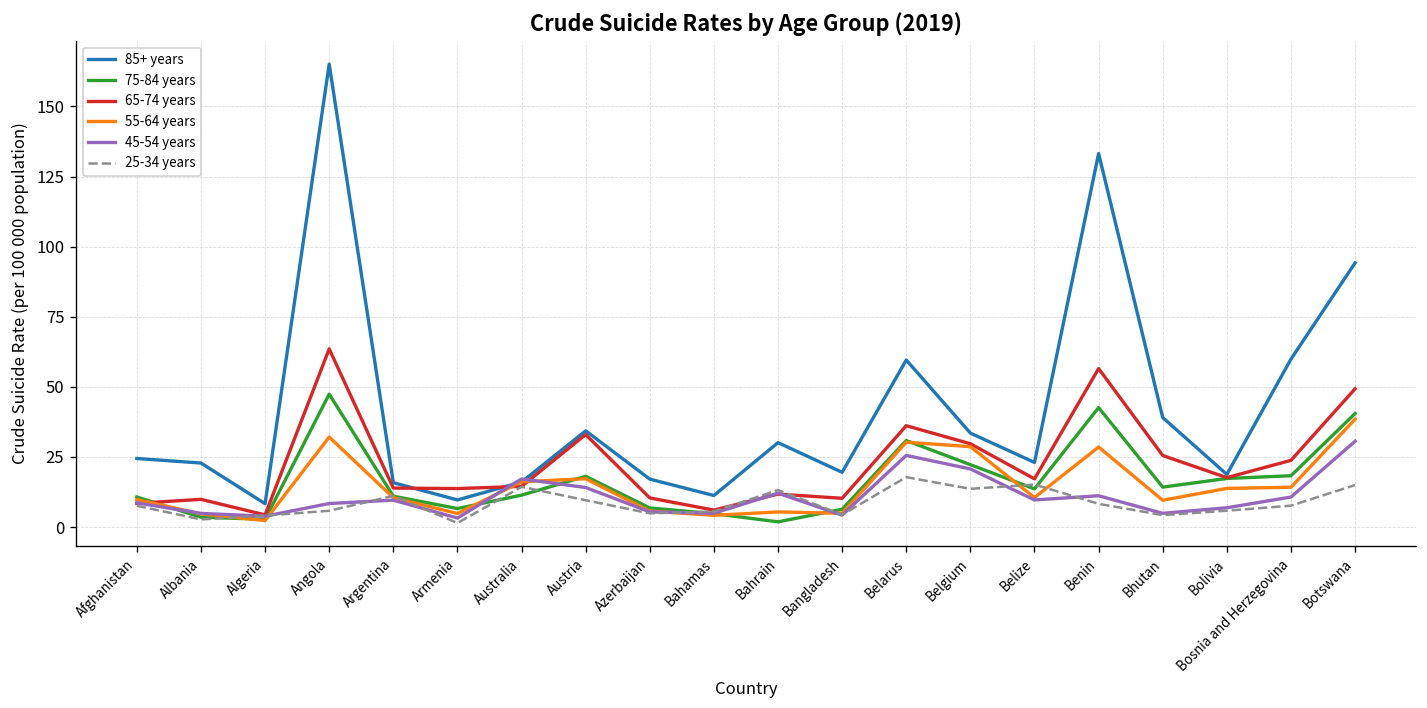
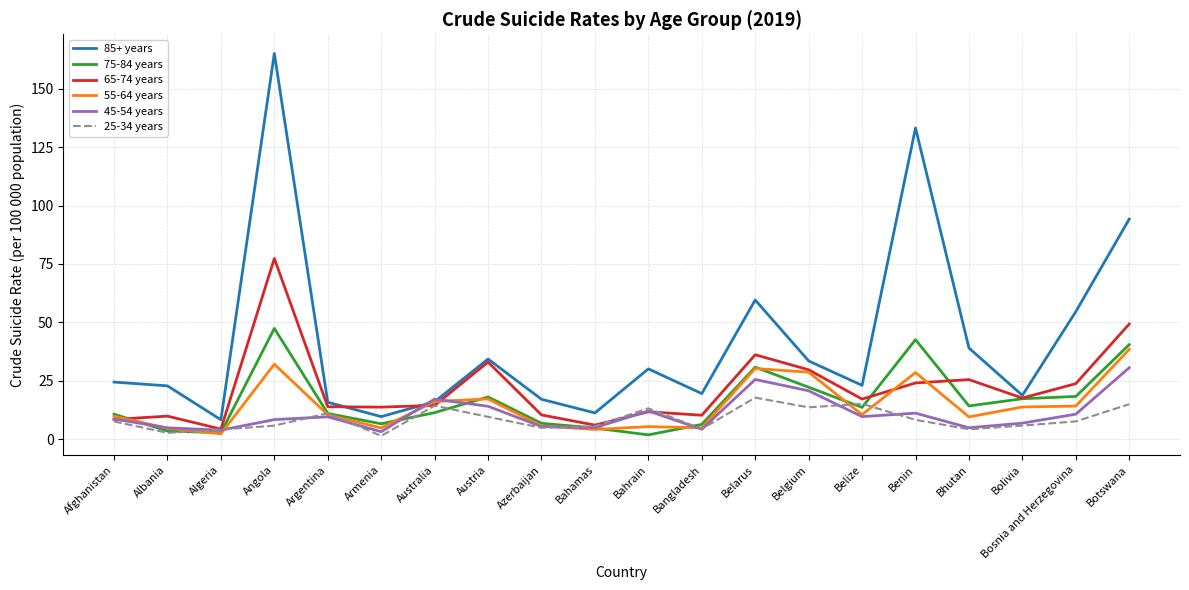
  {
    "85+ years": {
      "Afghanistan": 24,
      "Albania": 23,
      "Algeria": 8,
      "Angola": 165,
      "Argentina": 16,
      "Armenia": 10,
      "Austria": 34,
      "Azerbaijan": 17,
      "Bahamas": 11,
      "Bahrain": 30,
      "Bangladesh": 20,
      "Belarus": 60,
      "Belgium": 34,
      "Belize": 23,
      "Benin": 133,
      "Bhutan": 39,
      "Bolivia": 19,
-     "Bosnia and Herzegovina": 60,
+     "Bosnia and Herzegovina": 55,
      "Botswana": 94
    },
    "75-84 years": {
      "Angola": 47,
      "Armenia": 7,
      "Australia": 11,
      "Azerbaijan": 7,
      "Bahrain": 2,
      "Bangladesh": 6,
      "Belgium": 22,
      "Belize": 14,
      "Benin": 43,
      "Bhutan": 14,
      "Bosnia and Herzegovina": 18,
      "Botswana": 40
    },
    "65-74 years": {
      "Albania": 10,
-     "Angola": 64,
+     "Angola": 77,
      "Argentina": 14,
      "Armenia": 14,
      "Austria": 33,
      "Azerbaijan": 10,
      "Bangladesh": 10,
      "Belarus": 36,
      "Belize": 17,
-     "Benin": 57,
+     "Benin": 24,
      "Bhutan": 26,
      "Bosnia and Herzegovina": 24,
      "Botswana": 49
    },
    "55-64 years": {
      "Angola": 32,
      "Armenia": 5,
      "Bahrain": 5,
      "Benin": 29,
      "Bhutan": 10,
      "Bolivia": 14,
      "Bosnia and Herzegovina": 14,
      "Botswana": 38
    },
    "45-54 years": {
      "Angola": 8,
      "Armenia": 3,
      "Austria": 14,
      "Belarus": 26,
      "Belgium": 21,
      "Benin": 11,
      "Bosnia and Herzegovina": 11,
      "Botswana": 31
    },
    "25-34 years": {
      "Angola": 6,
      "Armenia": 1,
      "Austria": 10,
      "Bahrain": 13,
      "Belarus": 18,
      "Belgium": 14,
      "Belize": 15,
      "Benin": 8,
      "Bosnia and Herzegovina": 8,
      "Botswana": 15
    }
  }
